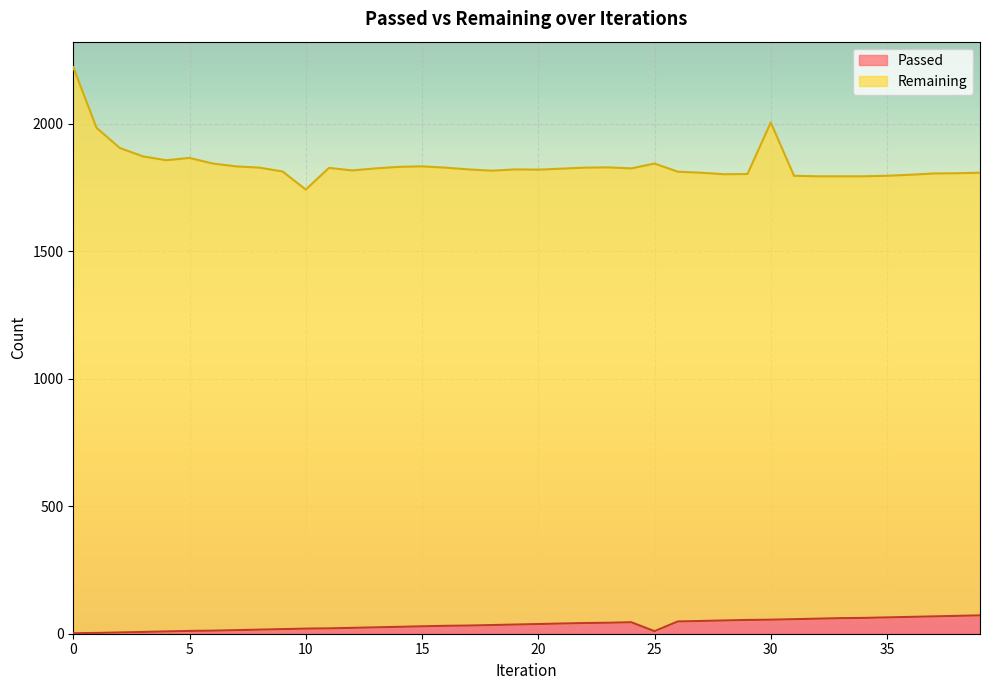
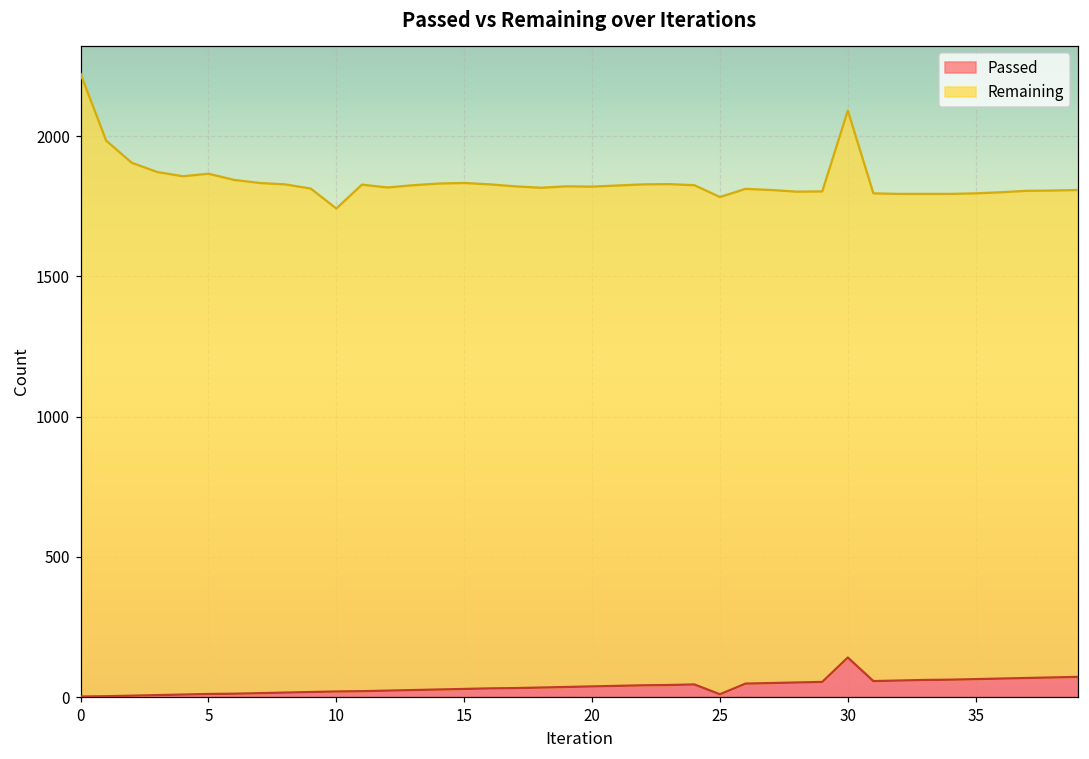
  {
    "Passed": {
      "0": 0,
      "5": 10,
      "10": 20,
      "15": 30,
      "20": 40,
      "25": 10,
-     "30": 60,
+     "30": 140,
      "35": 60
    },
    "Remaining": {
      "0": 2220,
      "5": 1860,
      "10": 1720,
      "15": 1800,
      "20": 1780,
-     "25": 1830,
+     "25": 1770,
      "30": 1950,
      "35": 1730
    }
  }
